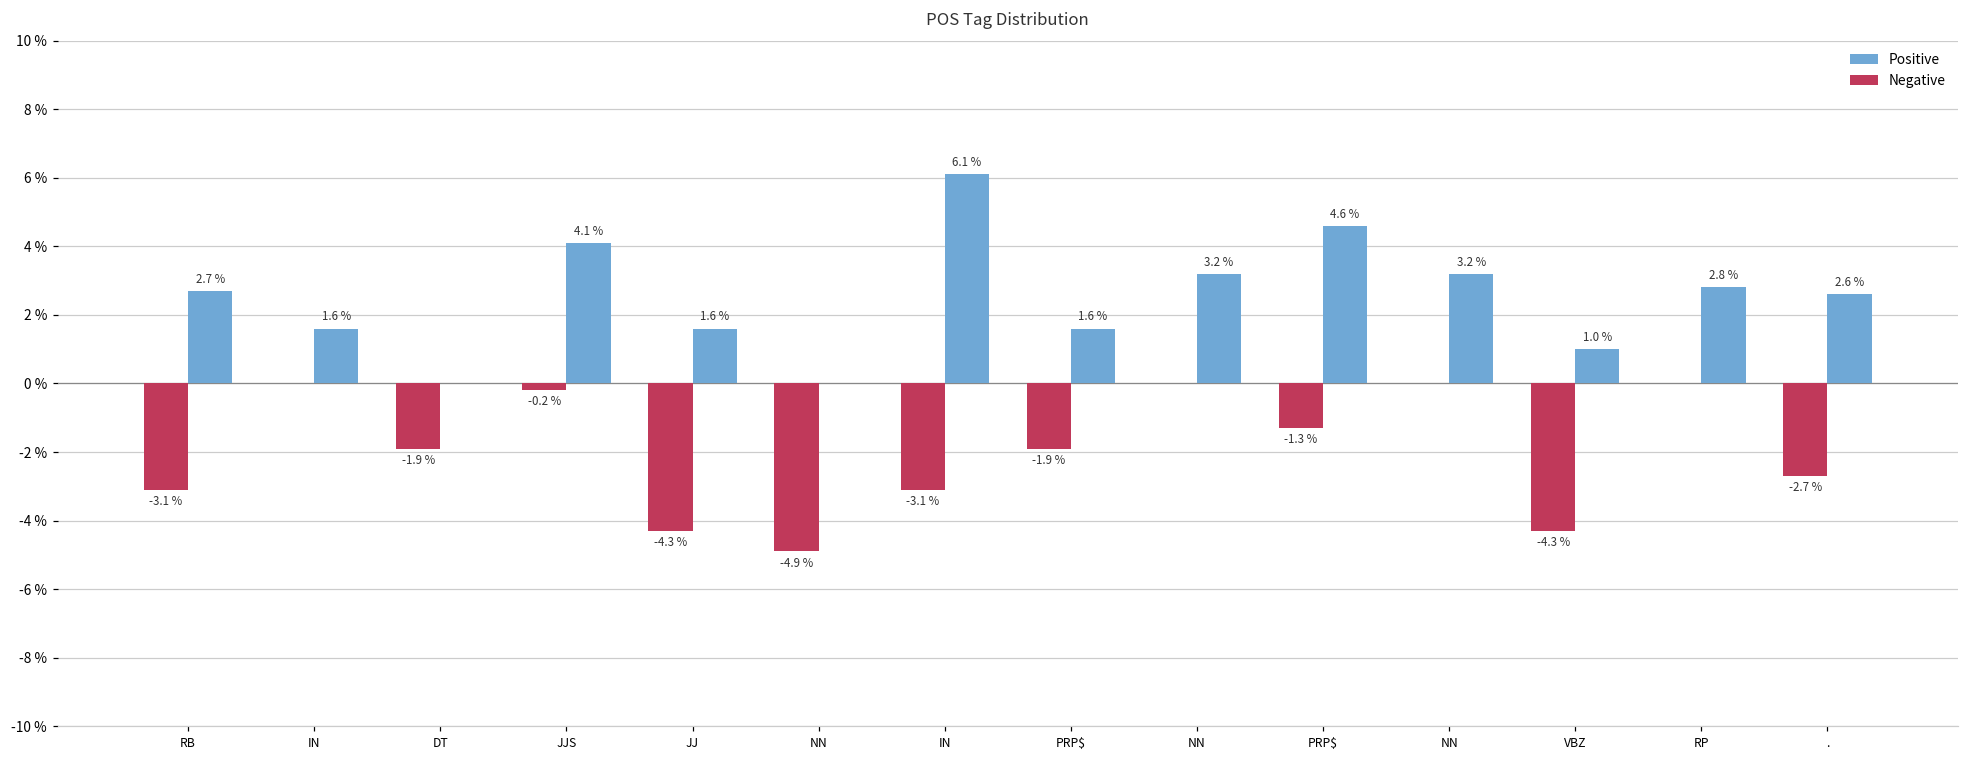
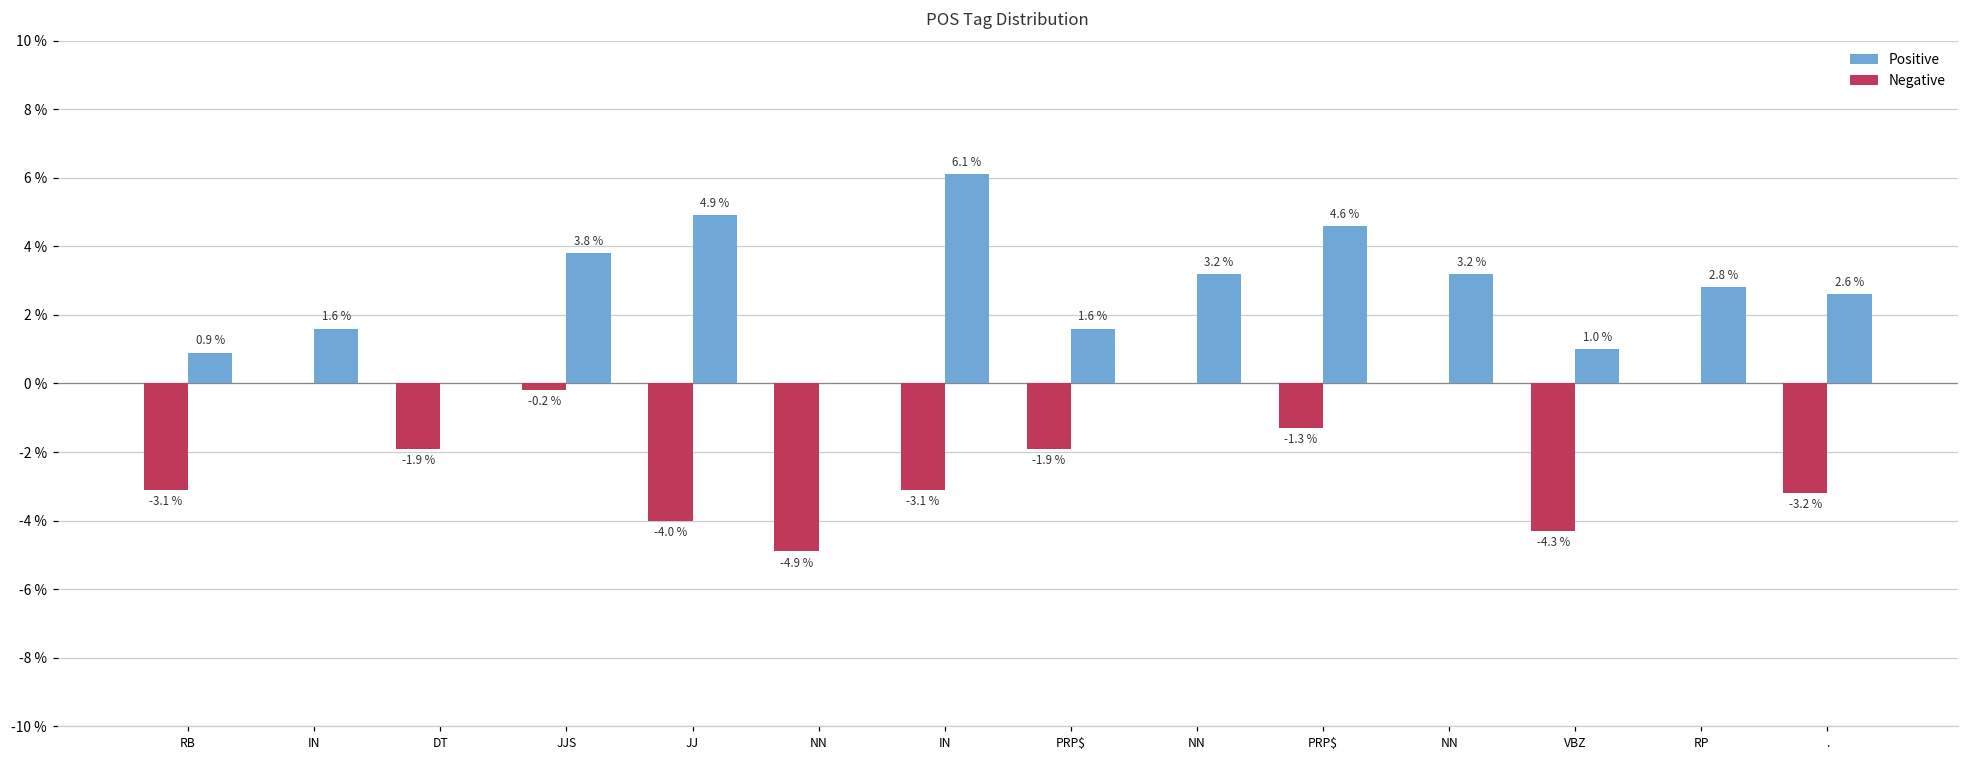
  {
    "Positive": {
-     "RB": "2.7 %",
-     "JJS": "4.1 %",
-     "JJ": "1.6 %",
+     "RB": "0.9 %",
+     "JJS": "3.8 %",
+     "JJ": "4.9 %",
      "VBZ": "1.0 %",
      "RP": "2.8 %",
      ".": "2.6 %"
    },
    "Negative": {
      "RB": "-3.1 %",
      "DT": "-1.9 %",
      "JJS": "-0.2 %",
-     "JJ": "-4.3 %",
+     "JJ": "-4.0 %",
      "VBZ": "-4.3 %",
-     ".": "-2.7 %"
+     ".": "-3.2 %"
    }
  }
